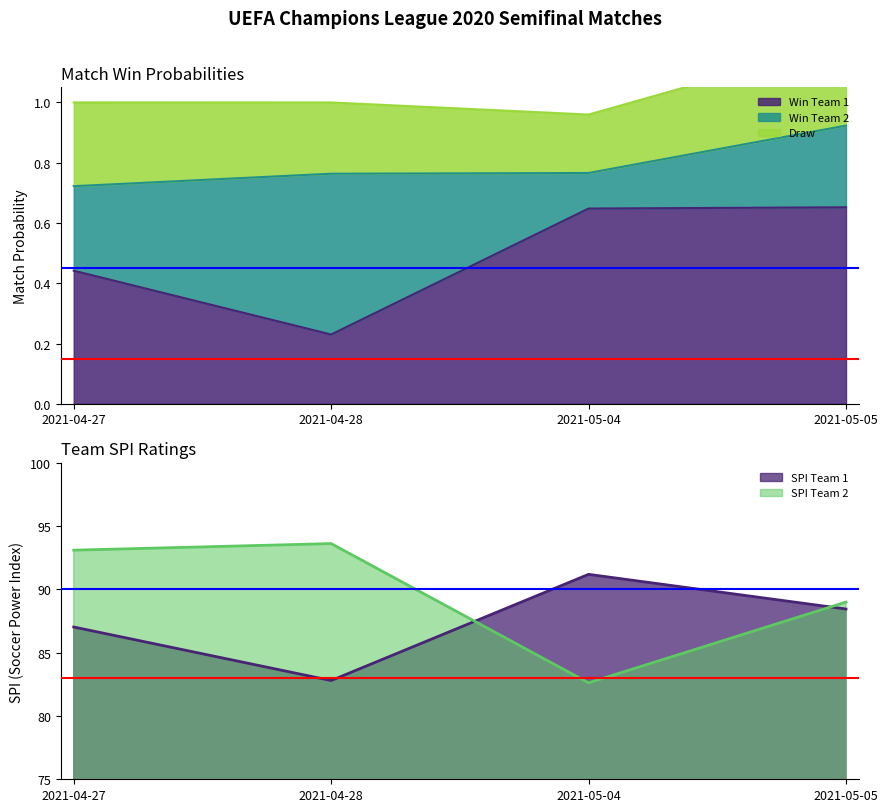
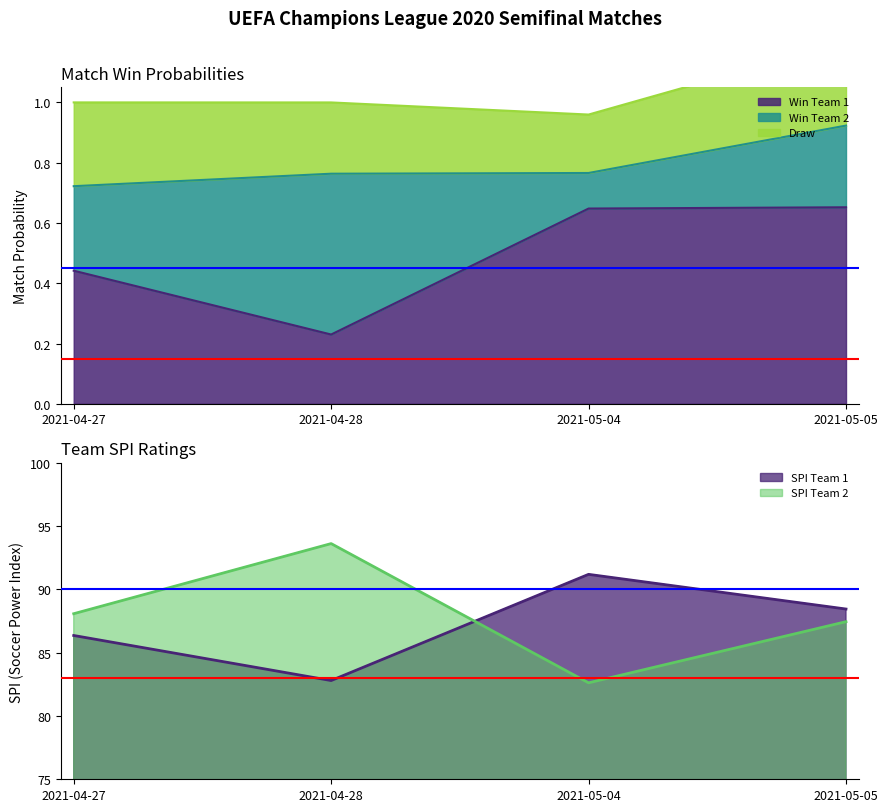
  {
    "Match Win Probabilities": {
      "Win Team 1": {
        "2021-04-27": 0.44,
        "2021-04-28": 0.23,
        "2021-05-04": 0.65,
        "2021-05-05": 0.65
      }
    },
    "Team SPI Ratings": {
      "SPI Team 1": {
-       "2021-04-27": 87.0,
+       "2021-04-27": 86.4,
        "2021-04-28": 82.8,
        "2021-05-04": 91.2,
        "2021-05-05": 88.5
      },
      "SPI Team 2": {
-       "2021-04-27": 93.1,
+       "2021-04-27": 88.1,
        "2021-04-28": 93.6,
        "2021-05-04": 82.6,
-       "2021-05-05": 89.0
+       "2021-05-05": 87.5
      }
    }
  }
